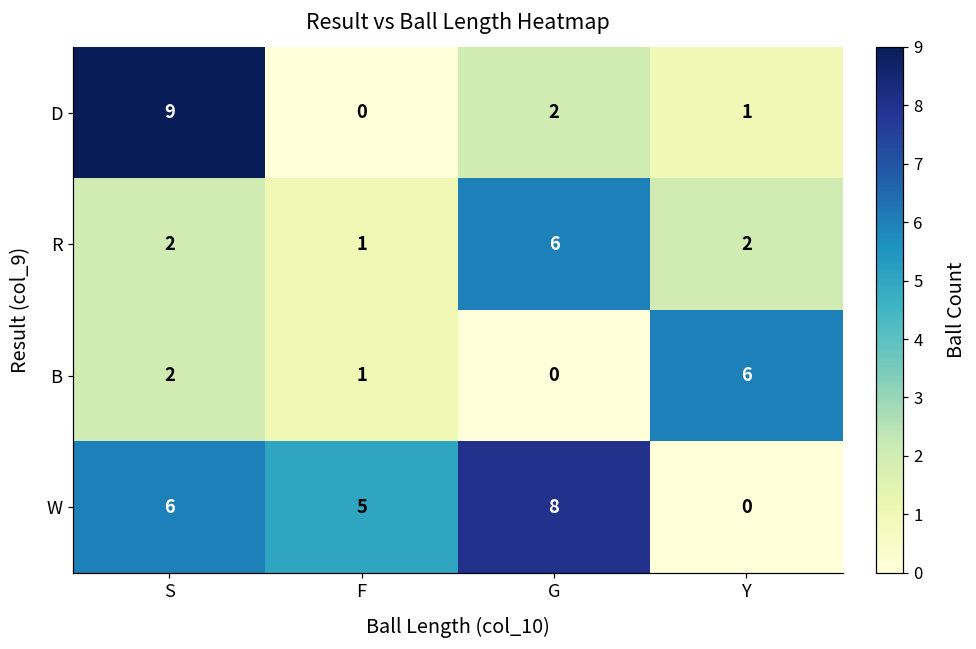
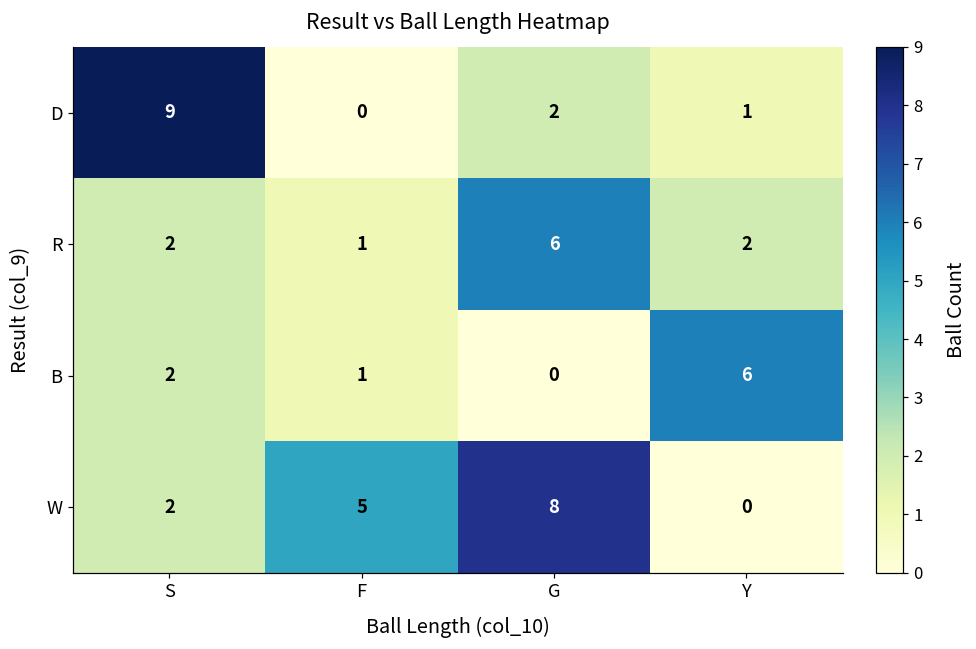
  {
    "D": {
      "S": 9,
      "F": 0,
      "G": 2,
      "Y": 1
    },
    "R": {
      "S": 2,
      "F": 1,
      "G": 6,
      "Y": 2
    },
    "B": {
      "S": 2,
      "F": 1,
      "G": 0,
      "Y": 6
    },
    "W": {
-     "S": 6,
+     "S": 2,
      "F": 5,
      "G": 8,
      "Y": 0
    }
  }
